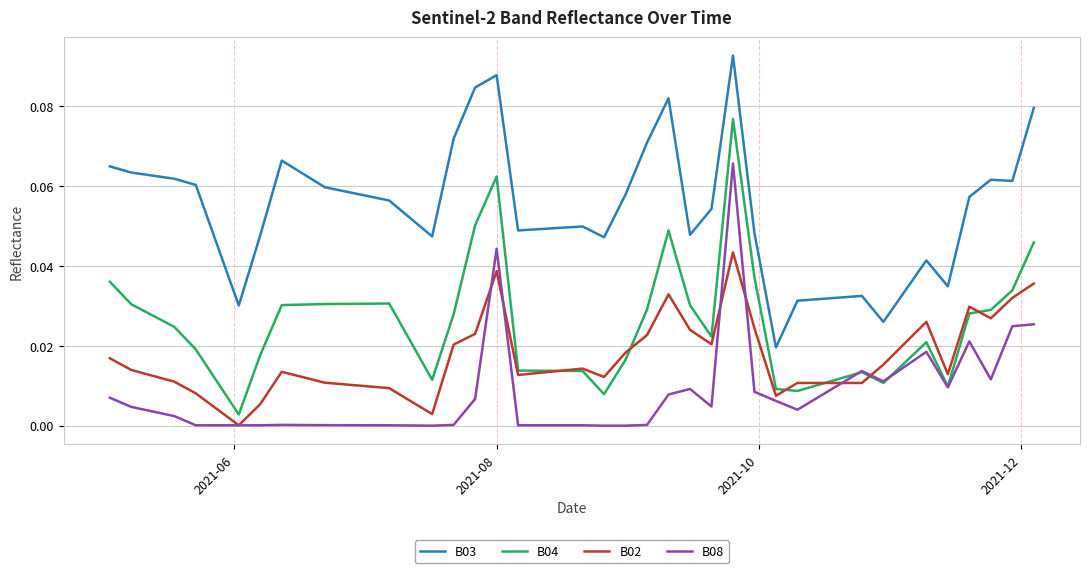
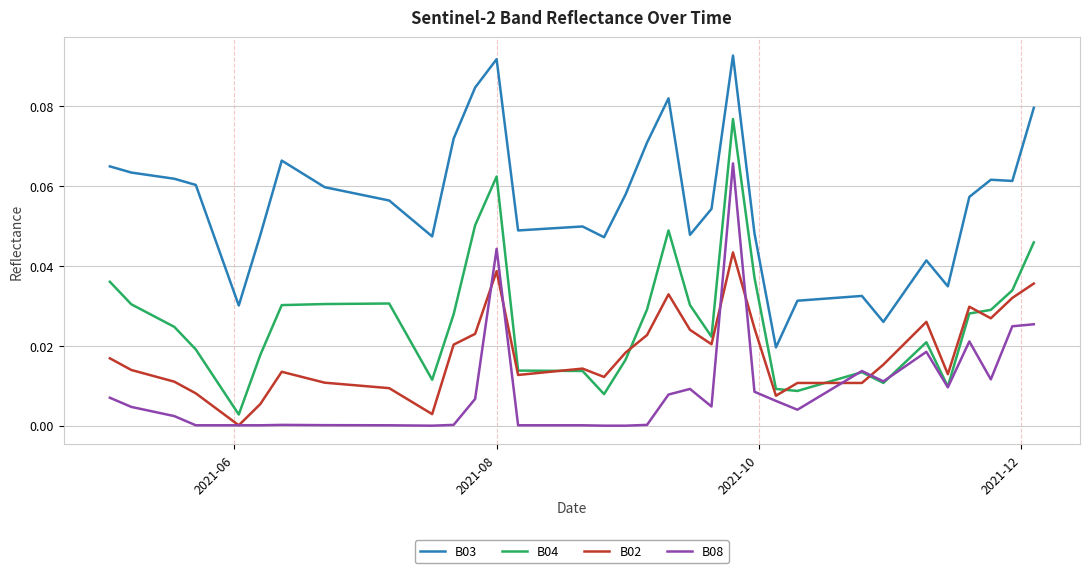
  {
    "B03": {
-     "2021-08": 0.088
+     "2021-08": 0.092
    },
    "B04": {
      "2021-08": 0.062
    },
    "B02": {
      "2021-08": 0.039
    },
    "B08": {
      "2021-08": 0.044
    }
  }
